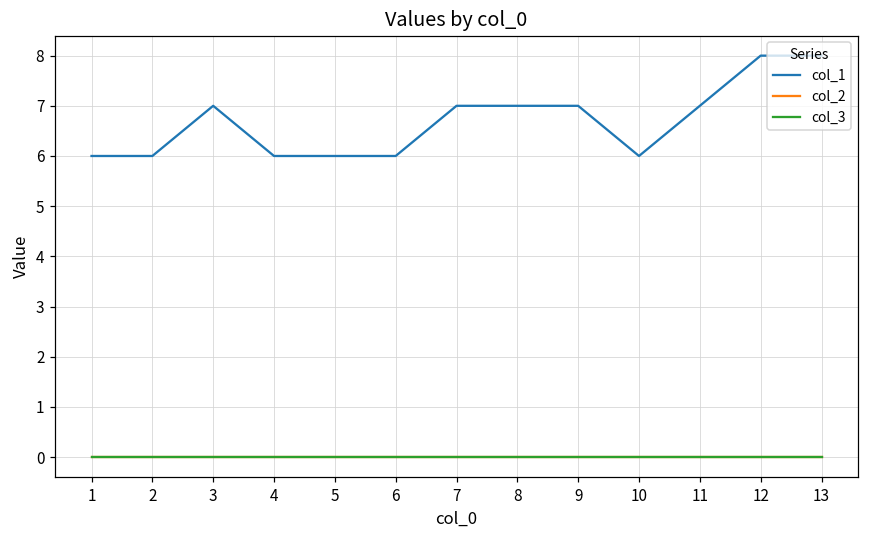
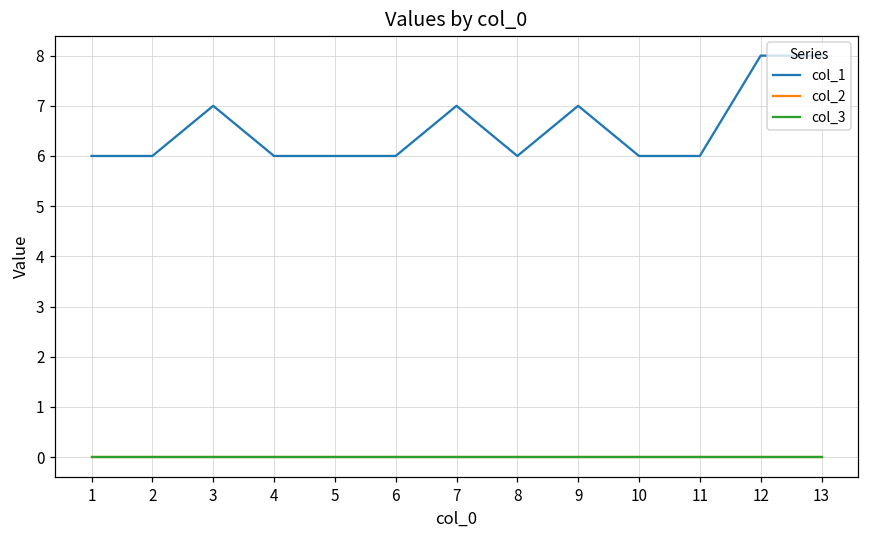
  {
    "col_1": {
      "1": 6,
      "2": 6,
      "3": 7,
      "4": 6,
      "5": 6,
      "6": 6,
      "7": 7,
-     "8": 7,
+     "8": 6,
      "9": 7,
      "10": 6,
-     "11": 7,
+     "11": 6,
      "12": 8
    },
    "col_3": {
      "1": 0,
      "2": 0,
      "3": 0,
      "4": 0,
      "5": 0,
      "6": 0,
      "7": 0,
      "8": 0,
      "9": 0,
      "10": 0,
      "11": 0,
      "12": 0,
      "13": 0
    }
  }
